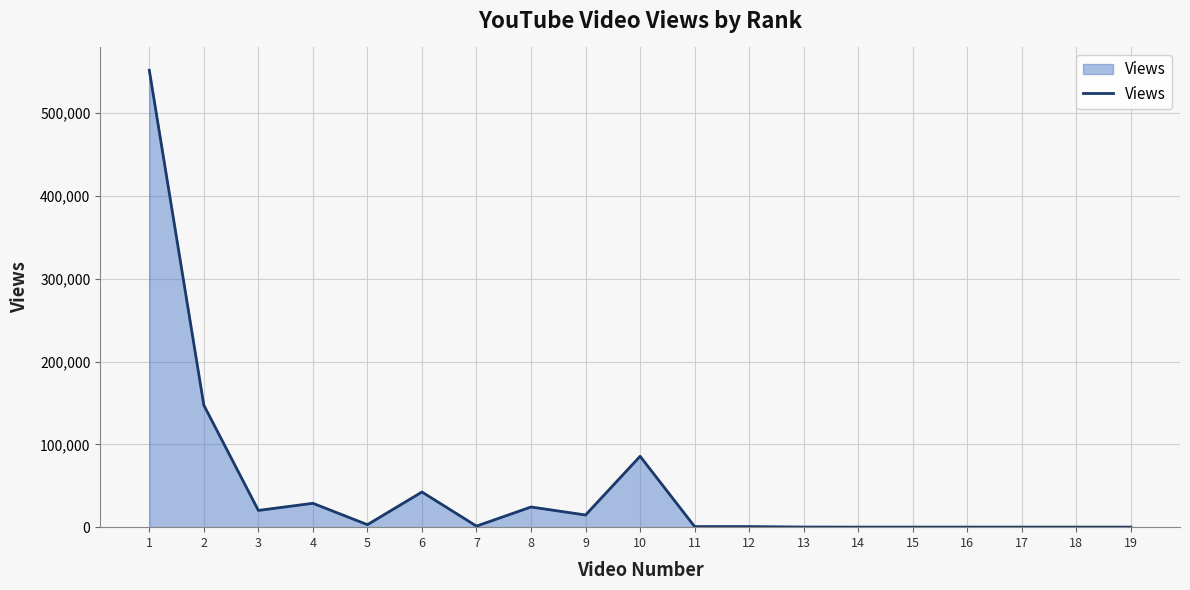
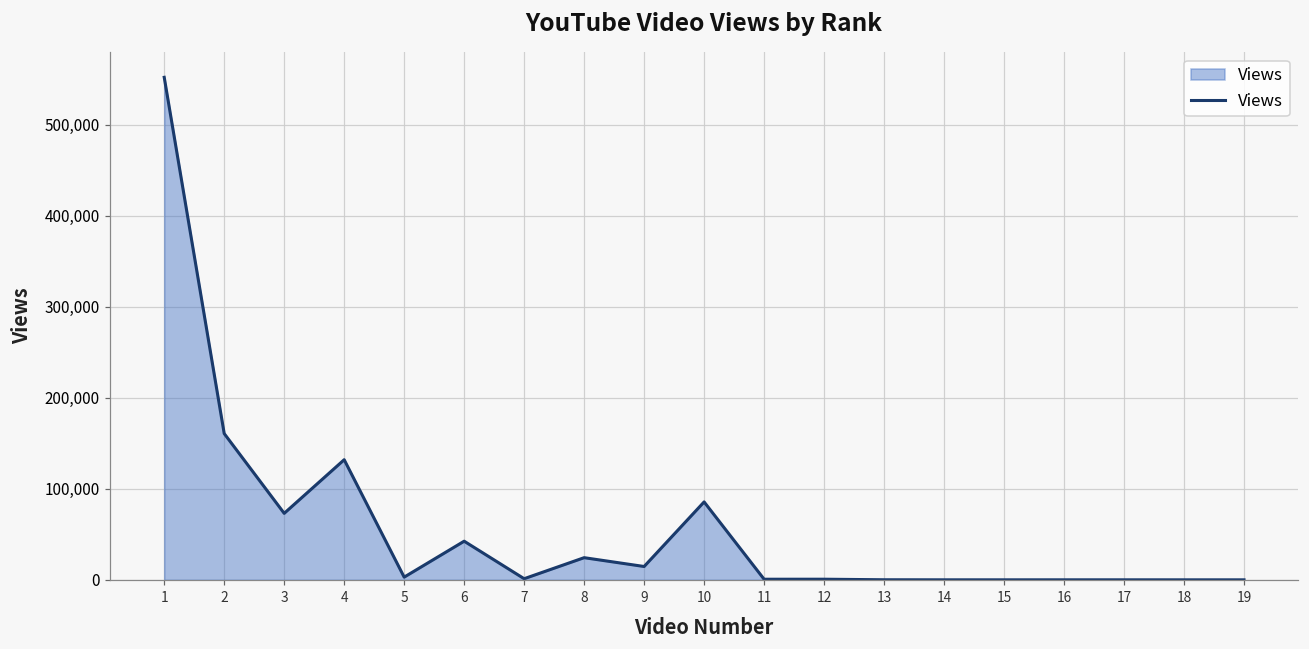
  {
    "1": "550,000",
-   "2": "150,000",
-   "3": "20,000",
-   "4": "30,000",
+   "2": "160,000",
+   "3": "70,000",
+   "4": "130,000",
    "5": "0",
    "6": "40,000",
    "7": "0",
    "8": "20,000",
    "9": "10,000",
    "10": "90,000",
    "11": "0",
    "12": "0",
    "13": "0",
    "14": "0",
    "15": "0",
    "16": "0",
    "17": "0",
    "18": "0",
    "19": "0"
  }
